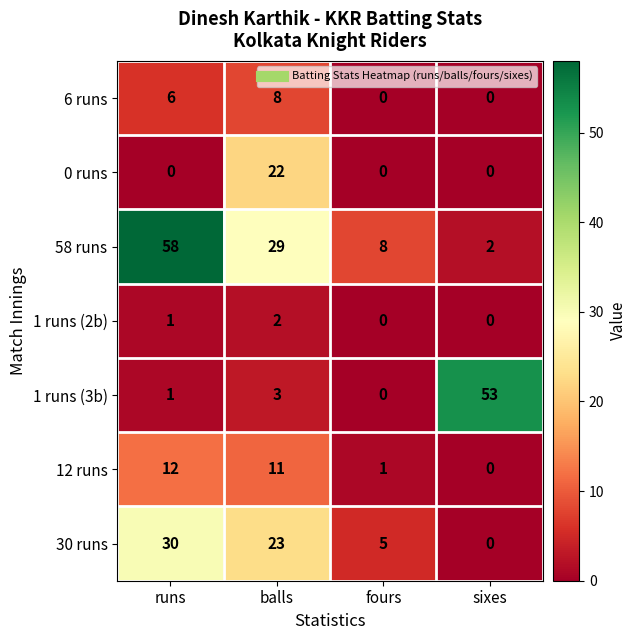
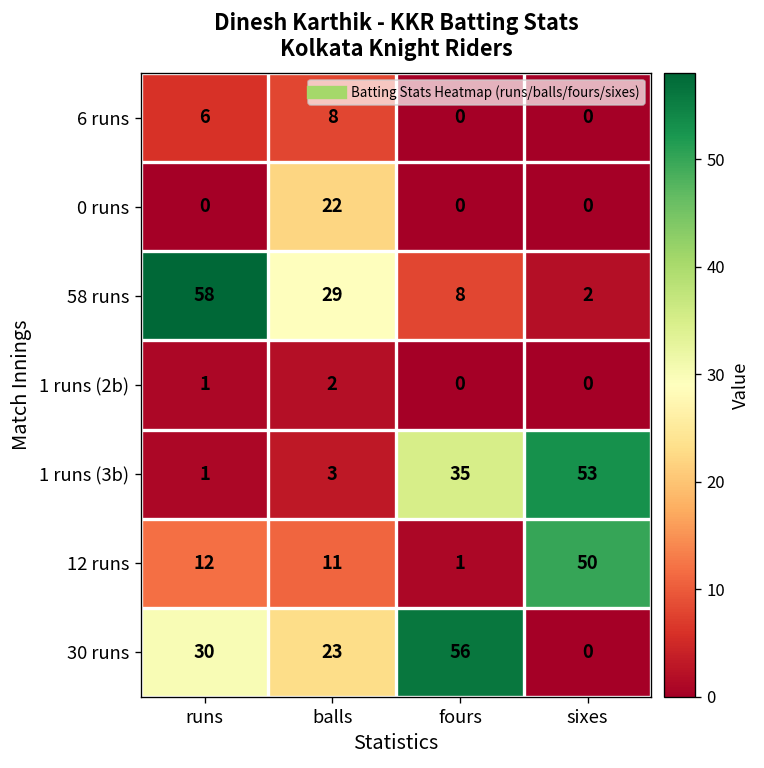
  {
    "6 runs": {
      "runs": 6,
      "balls": 8,
      "fours": 0,
      "sixes": 0
    },
    "0 runs": {
      "runs": 0,
      "balls": 22,
      "fours": 0,
      "sixes": 0
    },
    "58 runs": {
      "runs": 58,
      "balls": 29,
      "fours": 8,
      "sixes": 2
    },
    "1 runs (2b)": {
      "runs": 1,
      "balls": 2,
      "fours": 0,
      "sixes": 0
    },
    "1 runs (3b)": {
      "runs": 1,
      "balls": 3,
-     "fours": 0,
+     "fours": 35,
      "sixes": 53
    },
    "12 runs": {
      "runs": 12,
      "balls": 11,
      "fours": 1,
-     "sixes": 0
+     "sixes": 50
    },
    "30 runs": {
      "runs": 30,
      "balls": 23,
-     "fours": 5,
+     "fours": 56,
      "sixes": 0
    }
  }
